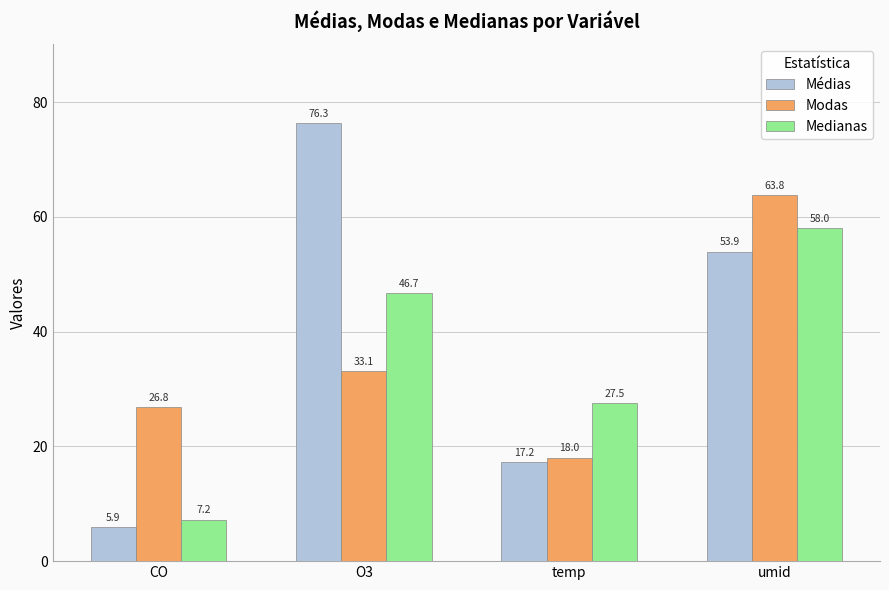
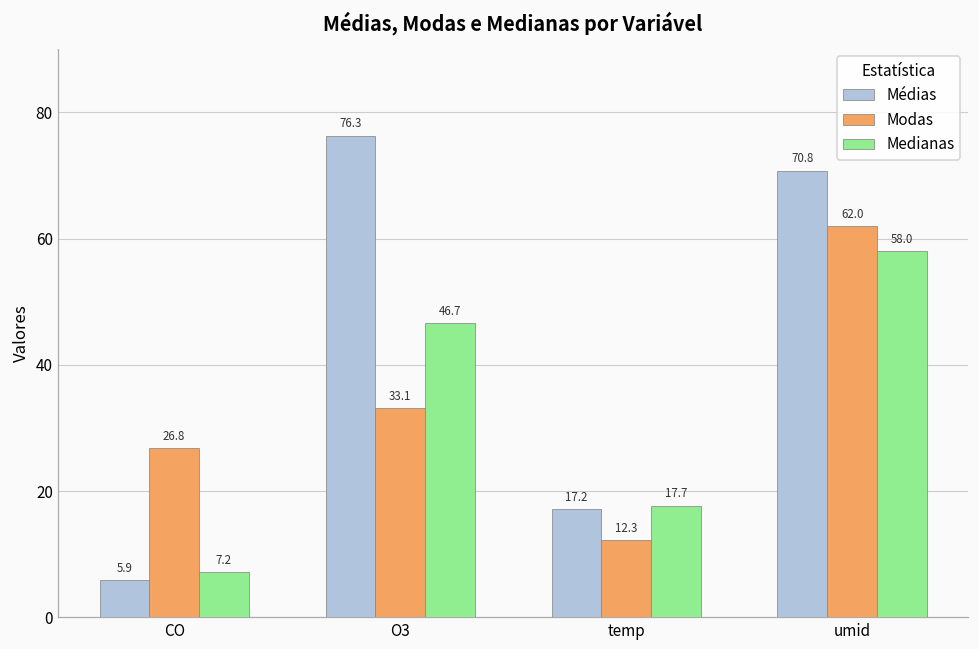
  {
    "Médias": {
      "CO": 5.9,
      "O3": 76.3,
      "temp": 17.2,
-     "umid": 53.9
+     "umid": 70.8
    },
    "Modas": {
      "CO": 26.8,
      "O3": 33.1,
-     "temp": 18.0,
-     "umid": 63.8
+     "temp": 12.3,
+     "umid": 62.0
    },
    "Medianas": {
      "CO": 7.2,
      "O3": 46.7,
-     "temp": 27.5,
+     "temp": 17.7,
      "umid": 58.0
    }
  }
